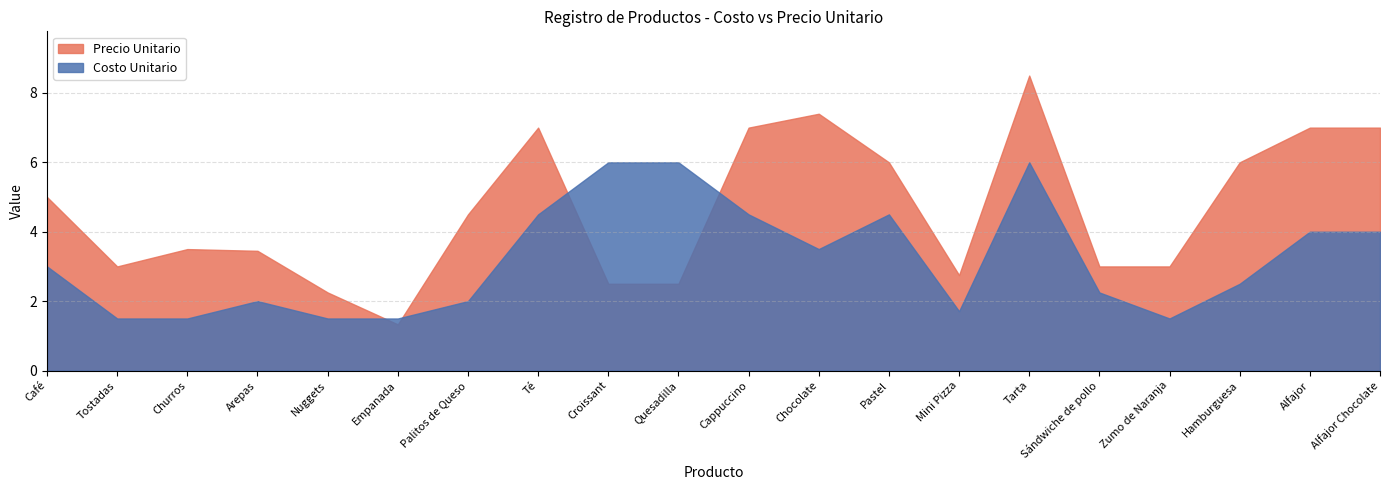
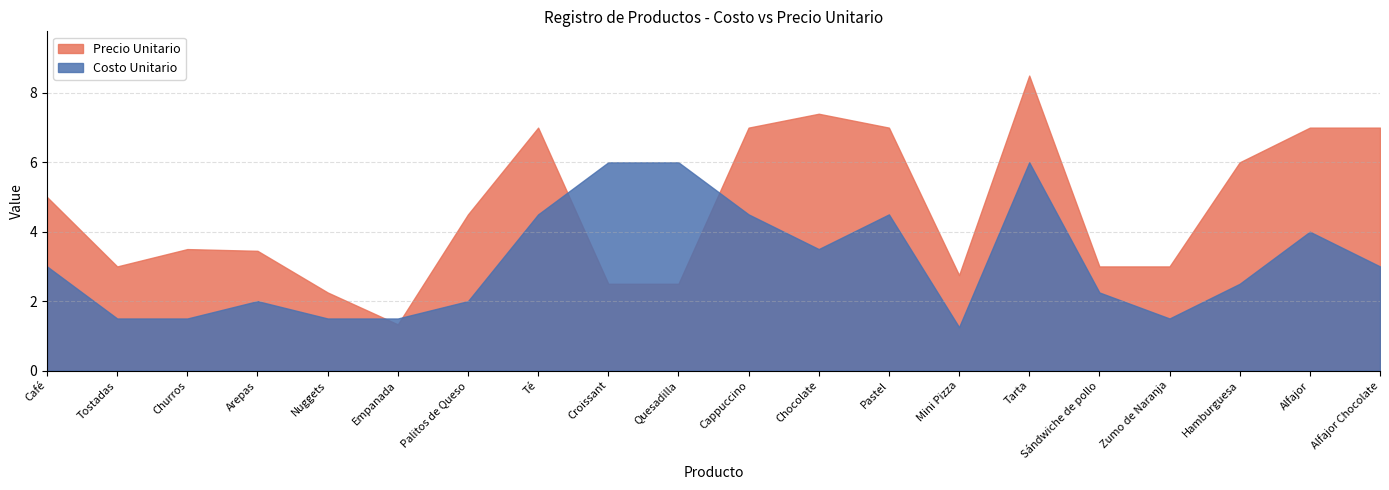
  {
    "Precio Unitario": {
      "Café": 5,
      "Tostadas": 3,
      "Churros": 3.5,
      "Arepas": 3.5,
      "Nuggets": 2.3,
      "Empanada": 1.3,
      "Palitos de Queso": 4.5,
      "Té": 7,
      "Croissant": 2.5,
      "Quesadilla": 2.5,
      "Cappuccino": 7,
      "Chocolate": 7.4,
-     "Pastel": 6,
+     "Pastel": 7,
      "Mini Pizza": 2.8,
      "Tarta": 8.5,
      "Sándwiche de pollo": 3,
      "Zumo de Naranja": 3,
      "Hamburguesa": 6,
      "Alfajor": 7,
      "Alfajor Chocolate": 7
    },
    "Costo Unitario": {
      "Café": 3.0,
      "Tostadas": 1.5,
      "Churros": 1.5,
      "Arepas": 2.0,
      "Nuggets": 1.5,
      "Empanada": 1.5,
      "Palitos de Queso": 2.0,
      "Té": 4.5,
      "Croissant": 6.0,
      "Quesadilla": 6.0,
      "Cappuccino": 4.5,
      "Chocolate": 3.5,
      "Pastel": 4.5,
-     "Mini Pizza": 1.7,
+     "Mini Pizza": 1.3,
      "Tarta": 6.0,
      "Sándwiche de pollo": 2.3,
      "Zumo de Naranja": 1.5,
      "Hamburguesa": 2.5,
      "Alfajor": 4.0,
-     "Alfajor Chocolate": 4
+     "Alfajor Chocolate": 3
    }
  }
